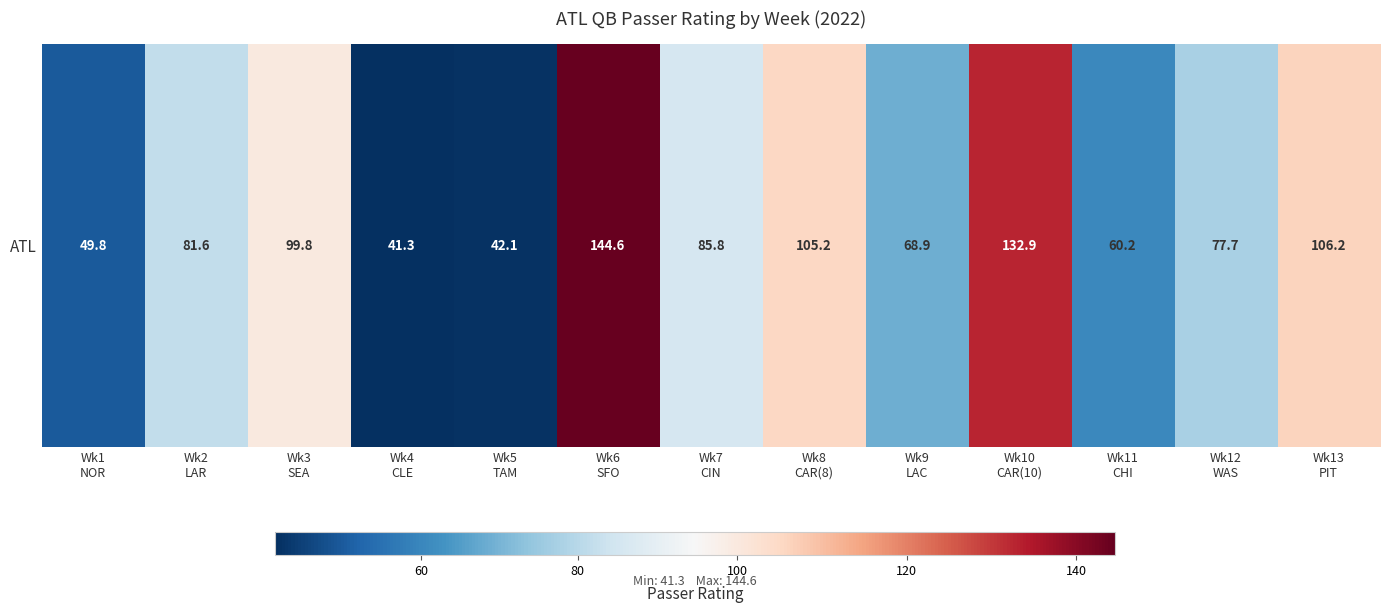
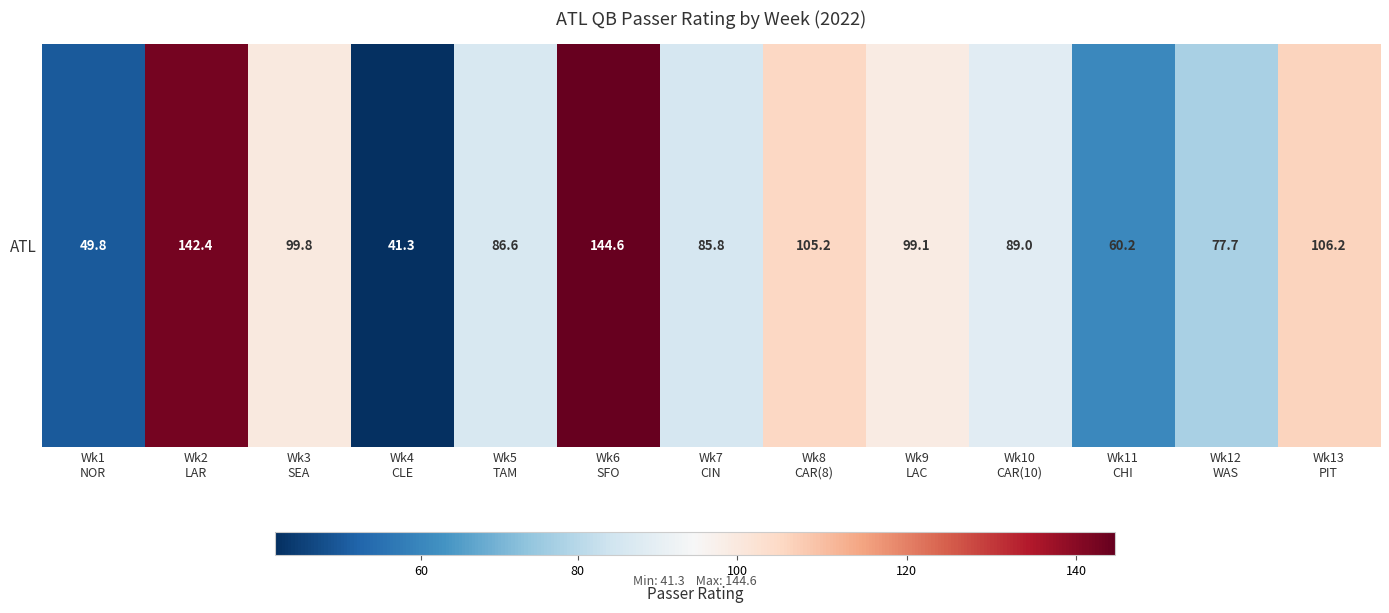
  {
    "ATL": {
      "Wk1 NOR": 49.8,
-     "Wk2 LAR": 81.6,
+     "Wk2 LAR": 142.4,
      "Wk3 SEA": 99.8,
      "Wk4 CLE": 41.3,
-     "Wk5 TAM": 42.1,
+     "Wk5 TAM": 86.6,
      "Wk6 SFO": 144.6,
      "Wk7 CIN": 85.8,
      "Wk8 CAR(8)": 105.2,
-     "Wk9 LAC": 68.9,
-     "Wk10 CAR(10)": 132.9,
+     "Wk9 LAC": 99.1,
+     "Wk10 CAR(10)": 89.0,
      "Wk11 CHI": 60.2,
      "Wk12 WAS": 77.7,
      "Wk13 PIT": 106.2
    }
  }
